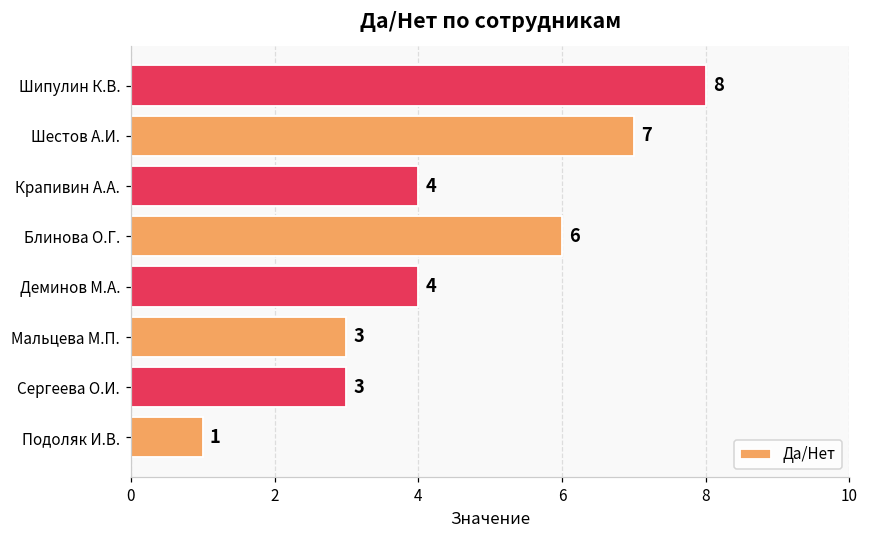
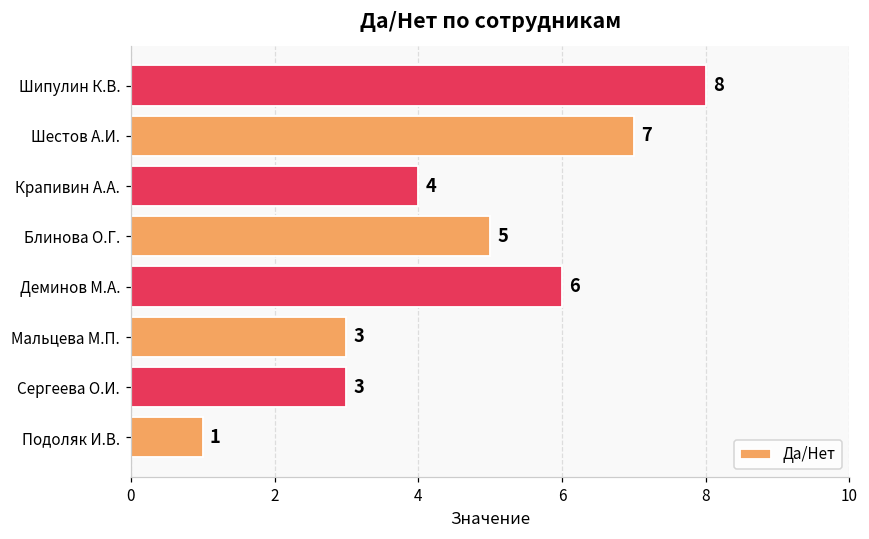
  {
    "Шипулин К.В.": 8,
    "Шестов А.И.": 7,
    "Крапивин А.А.": 4,
-   "Блинова О.Г.": 6,
-   "Деминов М.А.": 4,
+   "Блинова О.Г.": 5,
+   "Деминов М.А.": 6,
    "Мальцева М.П.": 3,
    "Сергеева О.И.": 3,
    "Подоляк И.В.": 1
  }
